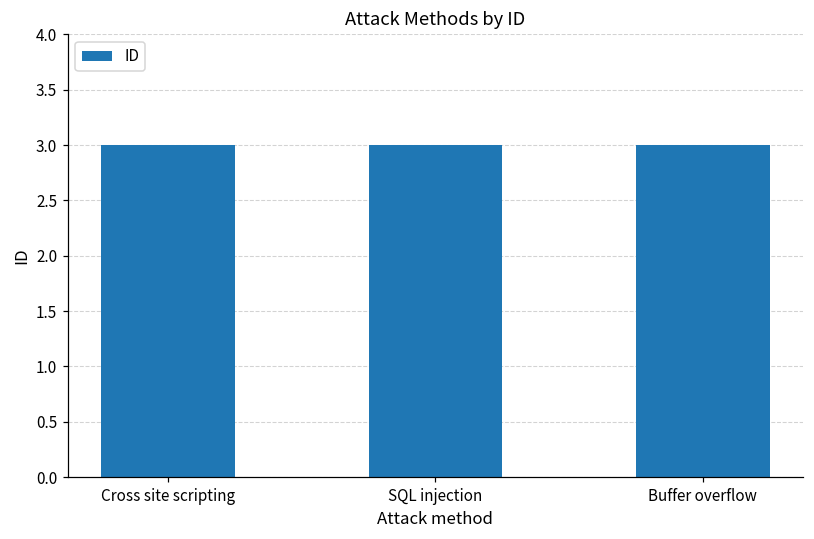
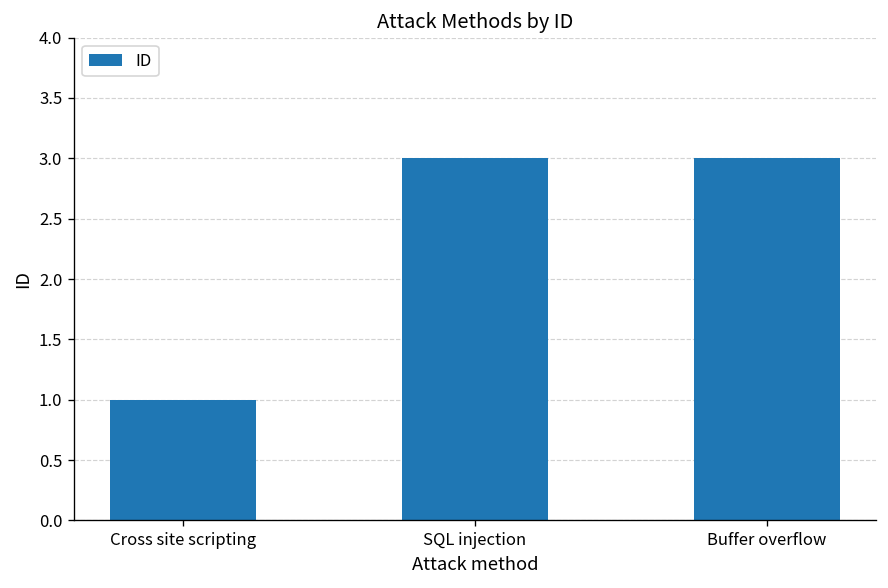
  {
-   "Cross site scripting": 3,
+   "Cross site scripting": 1,
    "SQL injection": 3,
    "Buffer overflow": 3
  }
